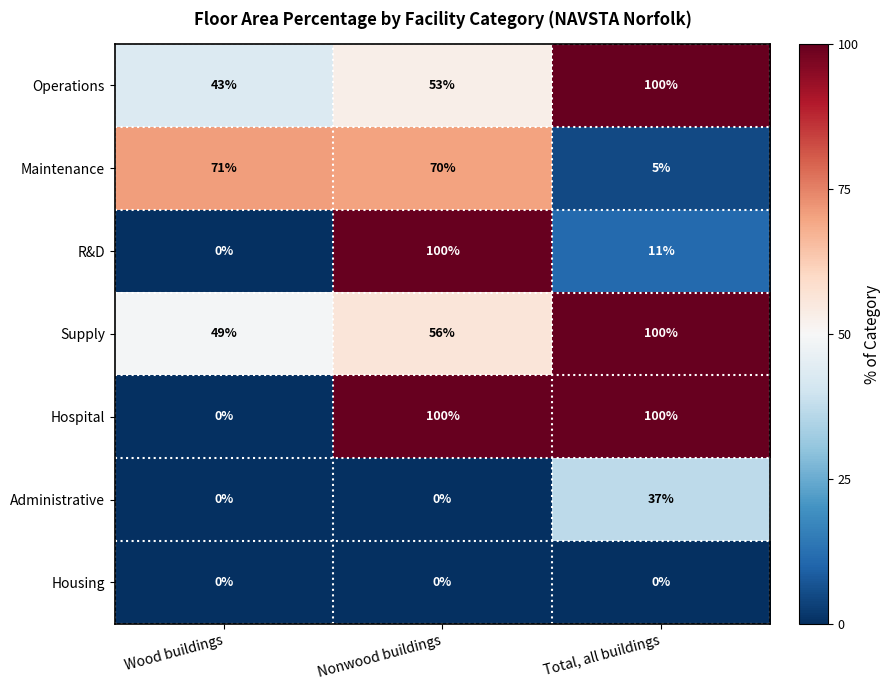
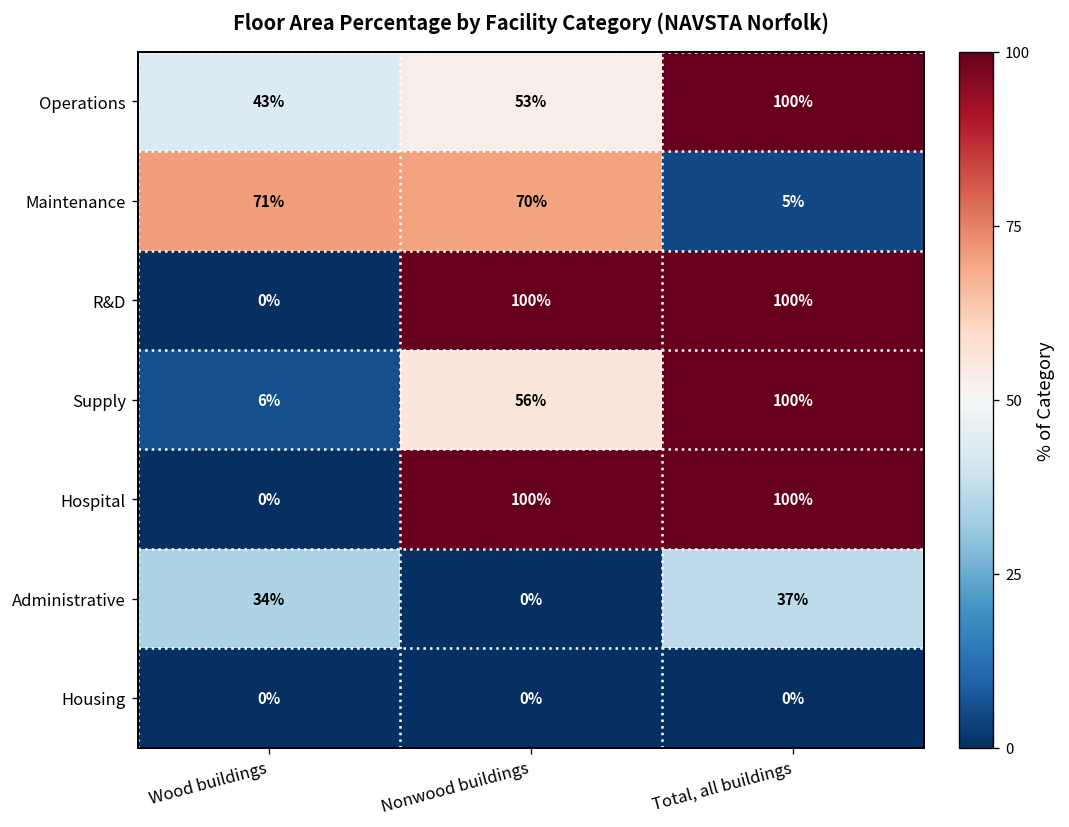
  {
    "Operations": {
      "Wood buildings": "43%",
      "Nonwood buildings": "53%",
      "Total, all buildings": "100%"
    },
    "Maintenance": {
      "Wood buildings": "71%",
      "Nonwood buildings": "70%",
      "Total, all buildings": "5%"
    },
    "R&D": {
      "Wood buildings": "0%",
      "Nonwood buildings": "100%",
-     "Total, all buildings": "11%"
+     "Total, all buildings": "100%"
    },
    "Supply": {
-     "Wood buildings": "49%",
+     "Wood buildings": "6%",
      "Nonwood buildings": "56%",
      "Total, all buildings": "100%"
    },
    "Hospital": {
      "Wood buildings": "0%",
      "Nonwood buildings": "100%",
      "Total, all buildings": "100%"
    },
    "Administrative": {
-     "Wood buildings": "0%",
+     "Wood buildings": "34%",
      "Nonwood buildings": "0%",
      "Total, all buildings": "37%"
    },
    "Housing": {
      "Wood buildings": "0%",
      "Nonwood buildings": "0%",
      "Total, all buildings": "0%"
    }
  }
